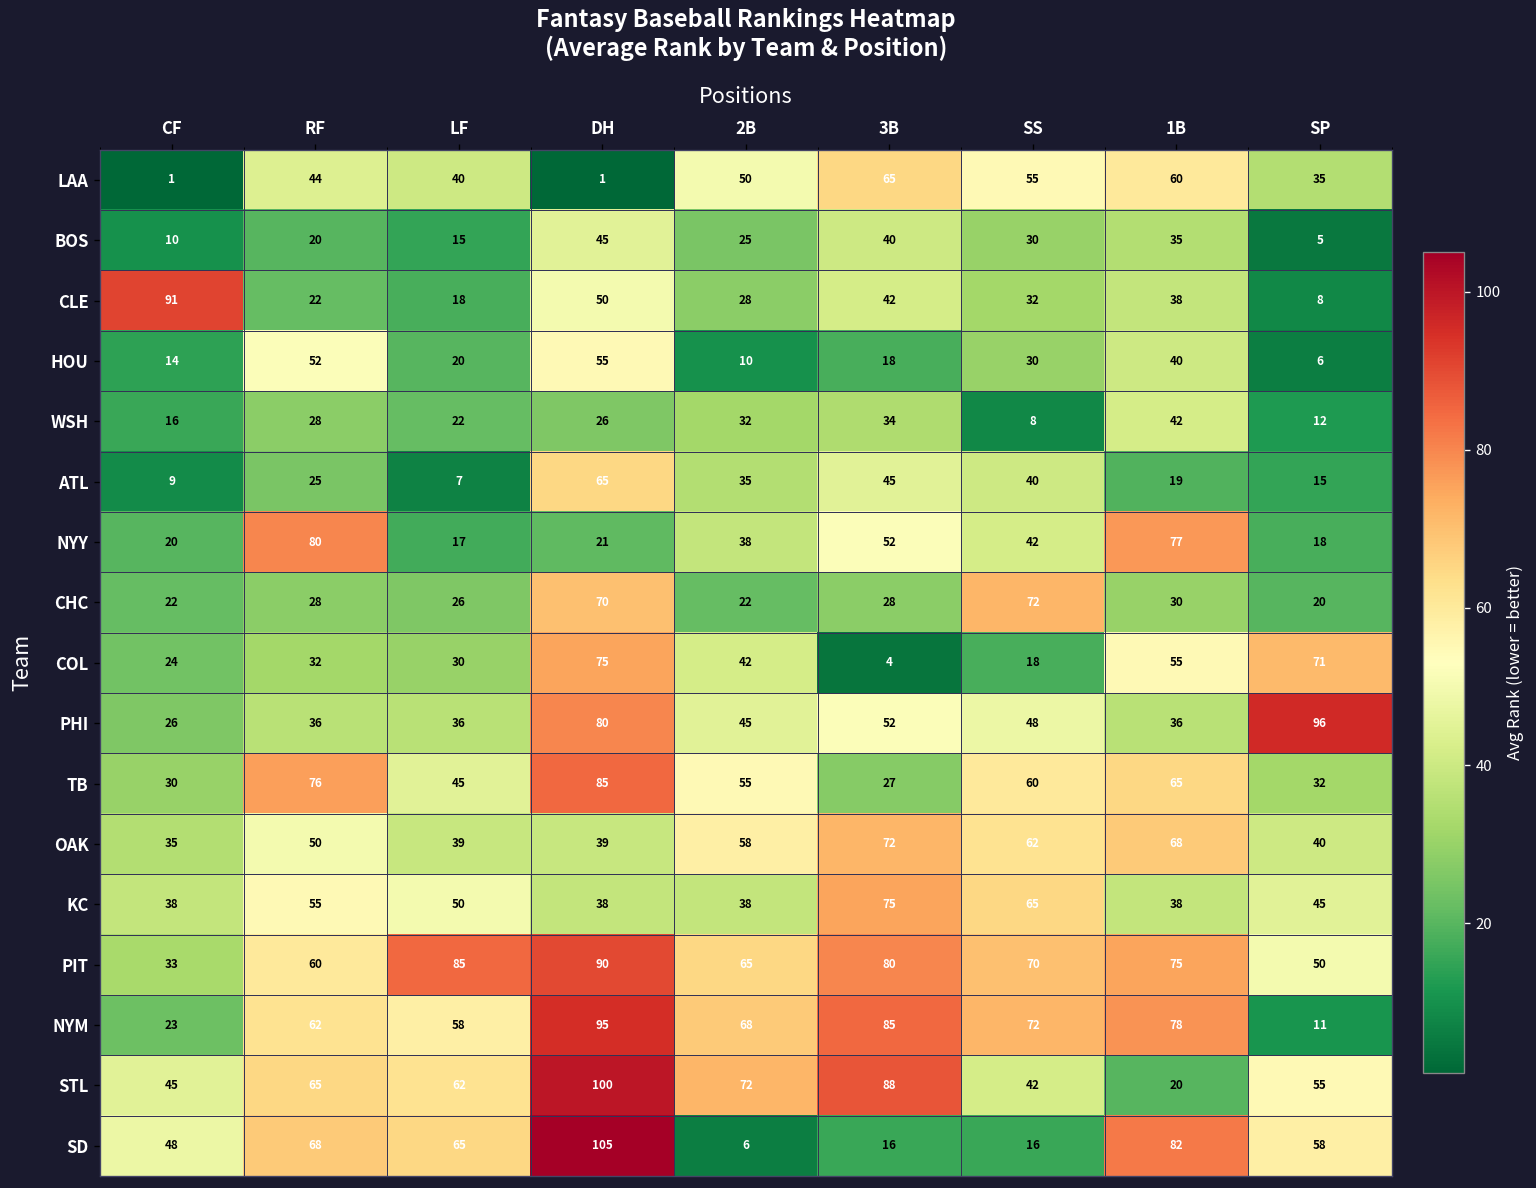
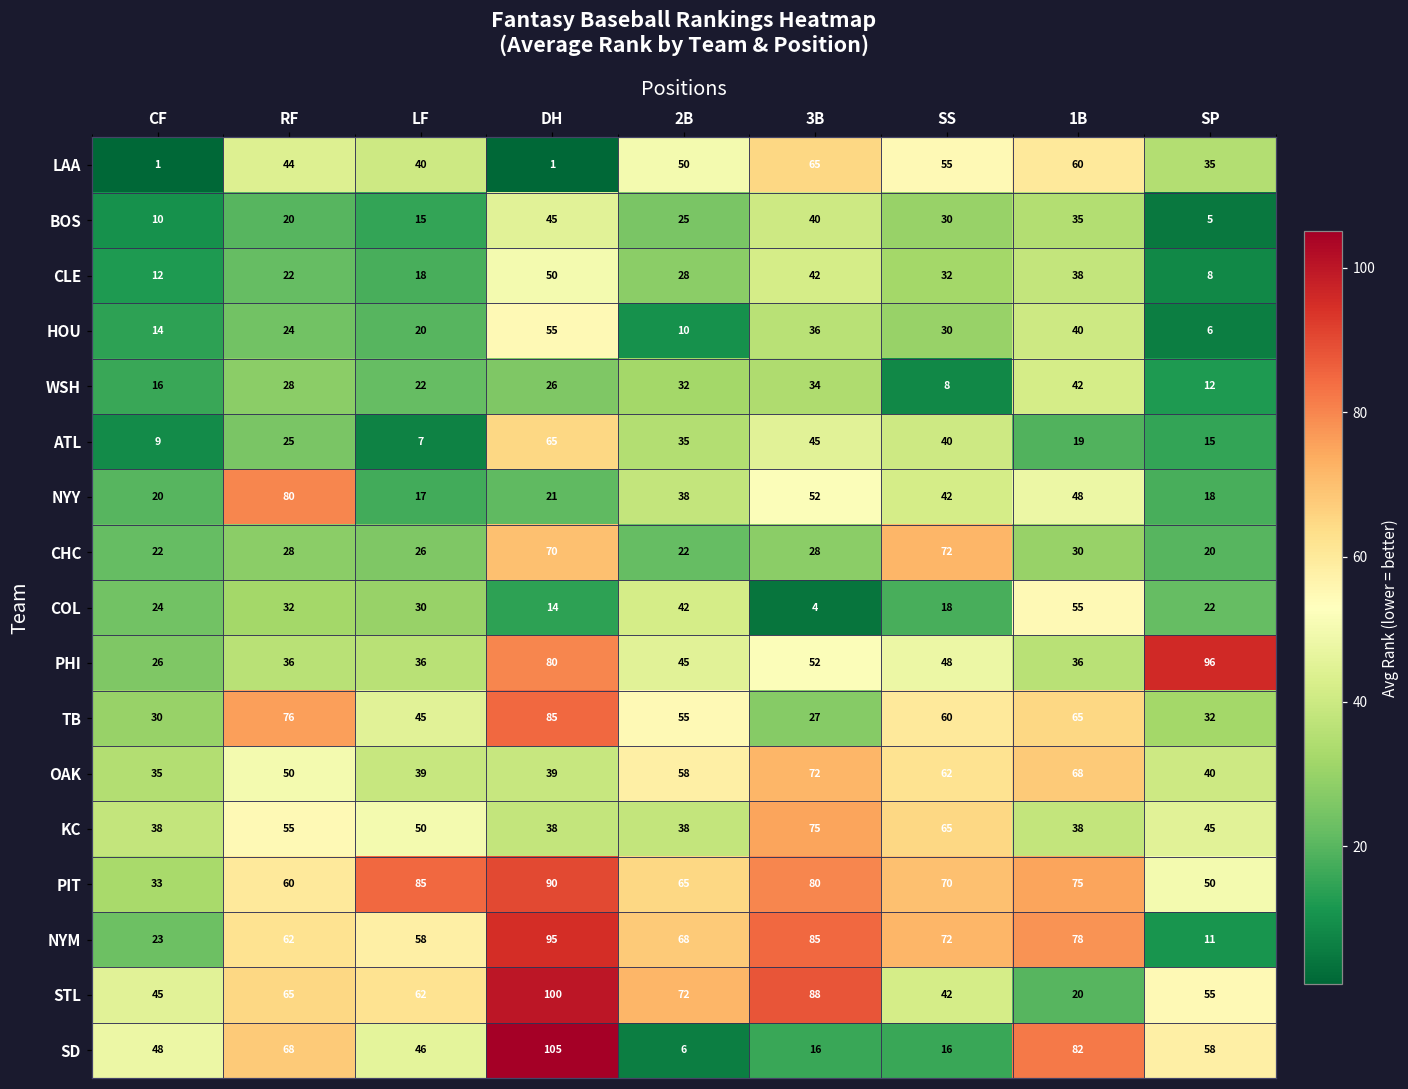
  {
    "LAA": {
      "CF": 1,
      "RF": 44,
      "LF": 40,
      "DH": 1,
      "2B": 50,
      "3B": 65,
      "SS": 55,
      "1B": 60,
      "SP": 35
    },
    "BOS": {
      "CF": 10,
      "RF": 20,
      "LF": 15,
      "DH": 45,
      "2B": 25,
      "3B": 40,
      "SS": 30,
      "1B": 35,
      "SP": 5
    },
    "CLE": {
-     "CF": 91,
+     "CF": 12,
      "RF": 22,
      "LF": 18,
      "DH": 50,
      "2B": 28,
      "3B": 42,
      "SS": 32,
      "1B": 38,
      "SP": 8
    },
    "HOU": {
      "CF": 14,
-     "RF": 52,
+     "RF": 24,
      "LF": 20,
      "DH": 55,
      "2B": 10,
-     "3B": 18,
+     "3B": 36,
      "SS": 30,
      "1B": 40,
      "SP": 6
    },
    "WSH": {
      "CF": 16,
      "RF": 28,
      "LF": 22,
      "DH": 26,
      "2B": 32,
      "3B": 34,
      "SS": 8,
      "1B": 42,
      "SP": 12
    },
    "ATL": {
      "CF": 9,
      "RF": 25,
      "LF": 7,
      "DH": 65,
      "2B": 35,
      "3B": 45,
      "SS": 40,
      "1B": 19,
      "SP": 15
    },
    "NYY": {
      "CF": 20,
      "RF": 80,
      "LF": 17,
      "DH": 21,
      "2B": 38,
      "3B": 52,
      "SS": 42,
-     "1B": 77,
+     "1B": 48,
      "SP": 18
    },
    "CHC": {
      "CF": 22,
      "RF": 28,
      "LF": 26,
      "DH": 70,
      "2B": 22,
      "3B": 28,
      "SS": 72,
      "1B": 30,
      "SP": 20
    },
    "COL": {
      "CF": 24,
      "RF": 32,
      "LF": 30,
-     "DH": 75,
+     "DH": 14,
      "2B": 42,
      "3B": 4,
      "SS": 18,
      "1B": 55,
-     "SP": 71
+     "SP": 22
    },
    "PHI": {
      "CF": 26,
      "RF": 36,
      "LF": 36,
      "DH": 80,
      "2B": 45,
      "3B": 52,
      "SS": 48,
      "1B": 36,
      "SP": 96
    },
    "TB": {
      "CF": 30,
      "RF": 76,
      "LF": 45,
      "DH": 85,
      "2B": 55,
      "3B": 27,
      "SS": 60,
      "1B": 65,
      "SP": 32
    },
    "OAK": {
      "CF": 35,
      "RF": 50,
      "LF": 39,
      "DH": 39,
      "2B": 58,
      "3B": 72,
      "SS": 62,
      "1B": 68,
      "SP": 40
    },
    "KC": {
      "CF": 38,
      "RF": 55,
      "LF": 50,
      "DH": 38,
      "2B": 38,
      "3B": 75,
      "SS": 65,
      "1B": 38,
      "SP": 45
    },
    "PIT": {
      "CF": 33,
      "RF": 60,
      "LF": 85,
      "DH": 90,
      "2B": 65,
      "3B": 80,
      "SS": 70,
      "1B": 75,
      "SP": 50
    },
    "NYM": {
      "CF": 23,
      "RF": 62,
      "LF": 58,
      "DH": 95,
      "2B": 68,
      "3B": 85,
      "SS": 72,
      "1B": 78,
      "SP": 11
    },
    "STL": {
      "CF": 45,
      "RF": 65,
      "LF": 62,
      "DH": 100,
      "2B": 72,
      "3B": 88,
      "SS": 42,
      "1B": 20,
      "SP": 55
    },
    "SD": {
      "CF": 48,
      "RF": 68,
-     "LF": 65,
+     "LF": 46,
      "DH": 105,
      "2B": 6,
      "3B": 16,
      "SS": 16,
      "1B": 82,
      "SP": 58
    }
  }
